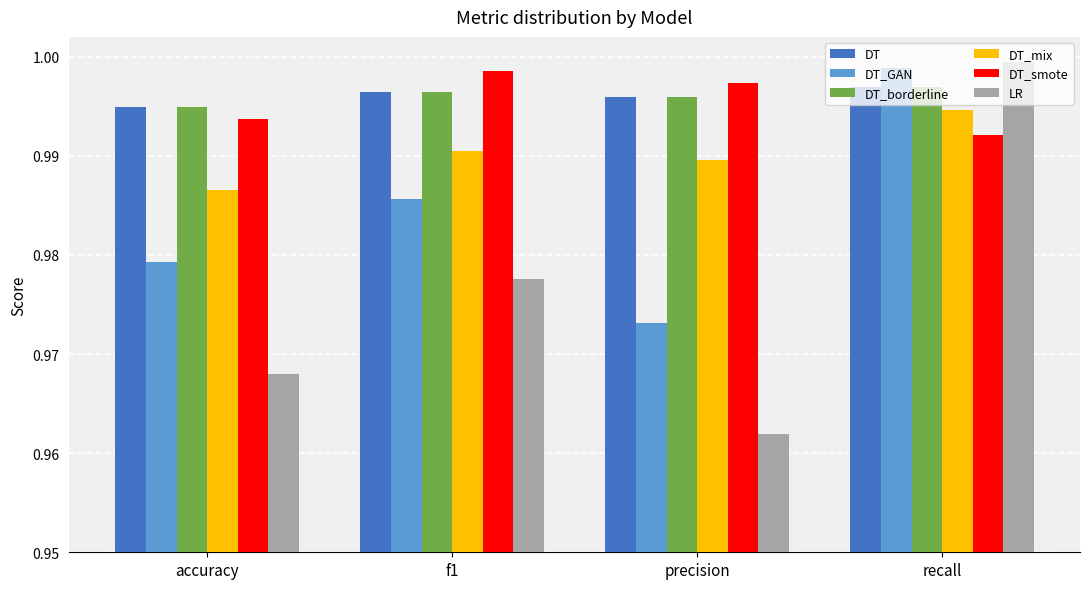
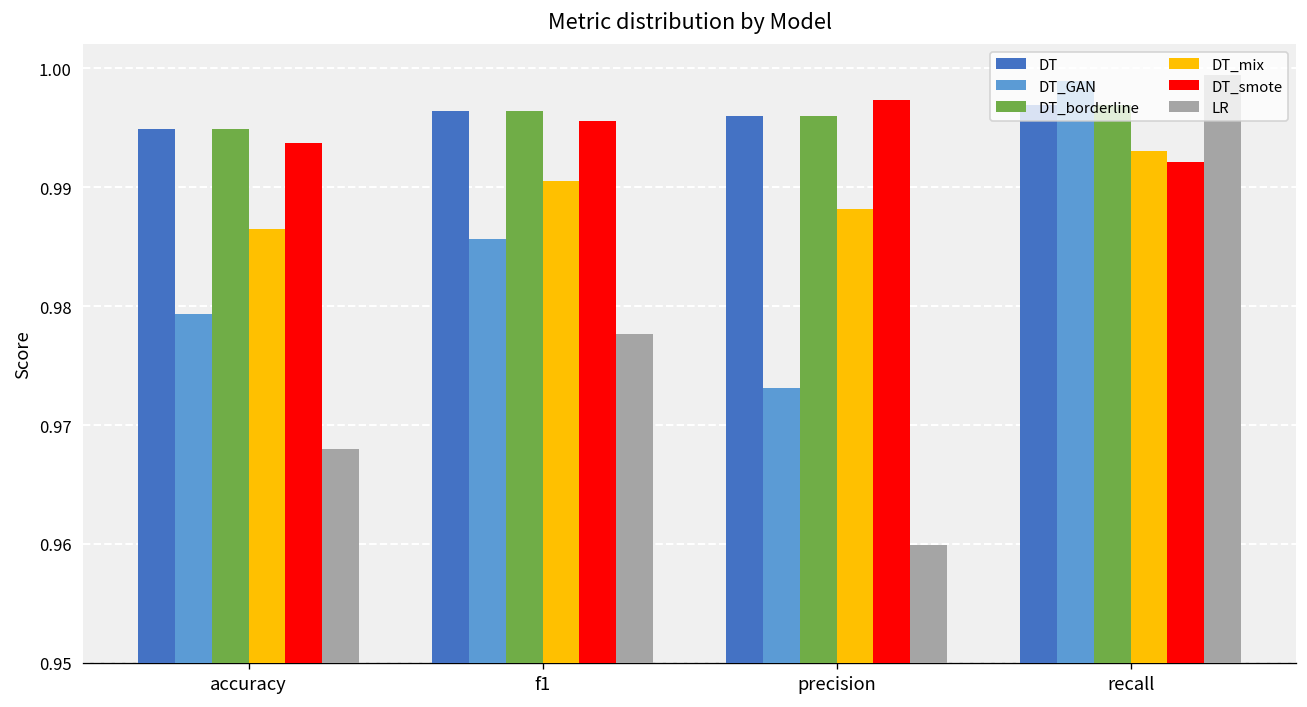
  {
    "DT_borderline": {
      "accuracy": 0.995,
      "f1": 0.996,
      "precision": 0.996
    },
    "DT_mix": {
      "accuracy": 0.987,
      "f1": 0.990,
-     "precision": 0.990,
-     "recall": 0.995
+     "precision": 0.988,
+     "recall": 0.993
    },
    "DT_smote": {
      "accuracy": 0.994,
-     "f1": 0.999,
+     "f1": 0.996,
      "precision": 0.997,
      "recall": 0.992
    },
    "LR": {
      "accuracy": 0.968,
      "f1": 0.978,
-     "precision": 0.962
+     "precision": 0.960
    }
  }
